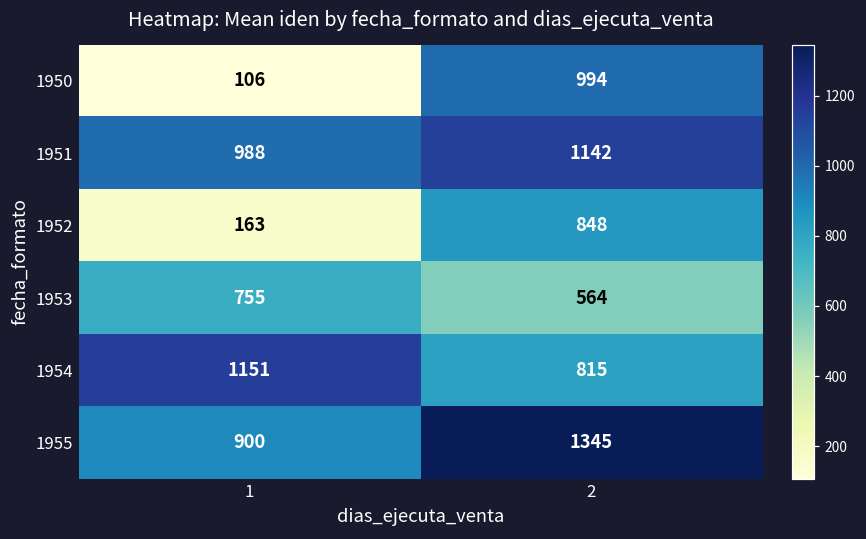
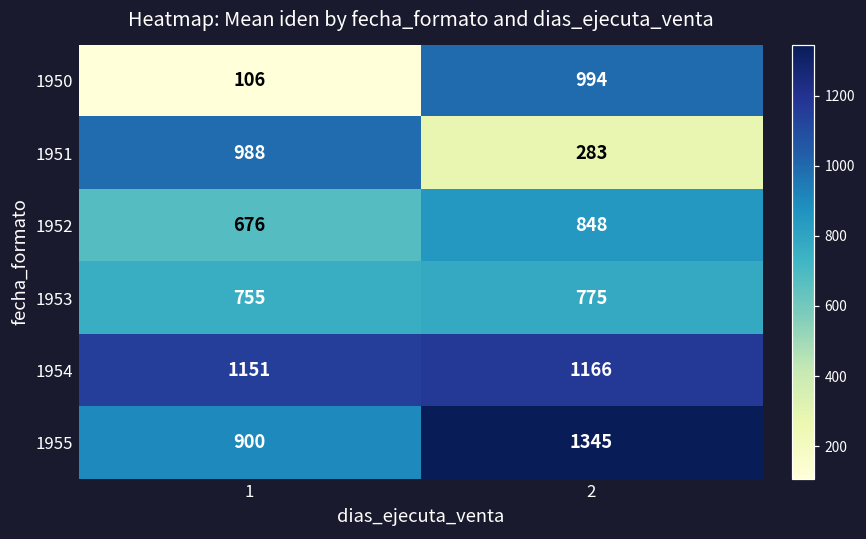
  {
    "1950": {
      "1": 106,
      "2": 994
    },
    "1951": {
      "1": 988,
-     "2": 1142
+     "2": 283
    },
    "1952": {
-     "1": 163,
+     "1": 676,
      "2": 848
    },
    "1953": {
      "1": 755,
-     "2": 564
+     "2": 775
    },
    "1954": {
      "1": 1151,
-     "2": 815
+     "2": 1166
    },
    "1955": {
      "1": 900,
      "2": 1345
    }
  }
